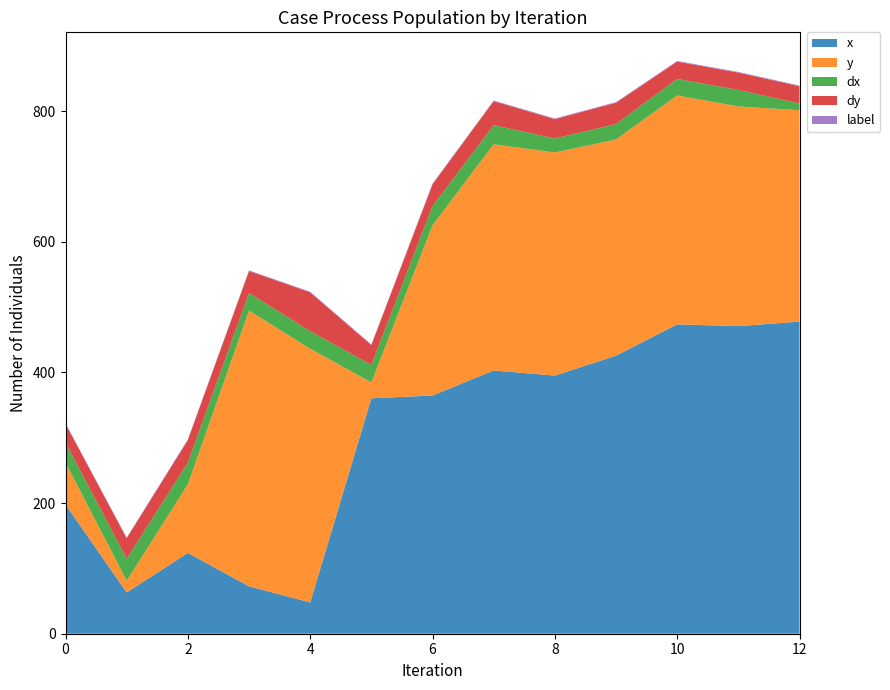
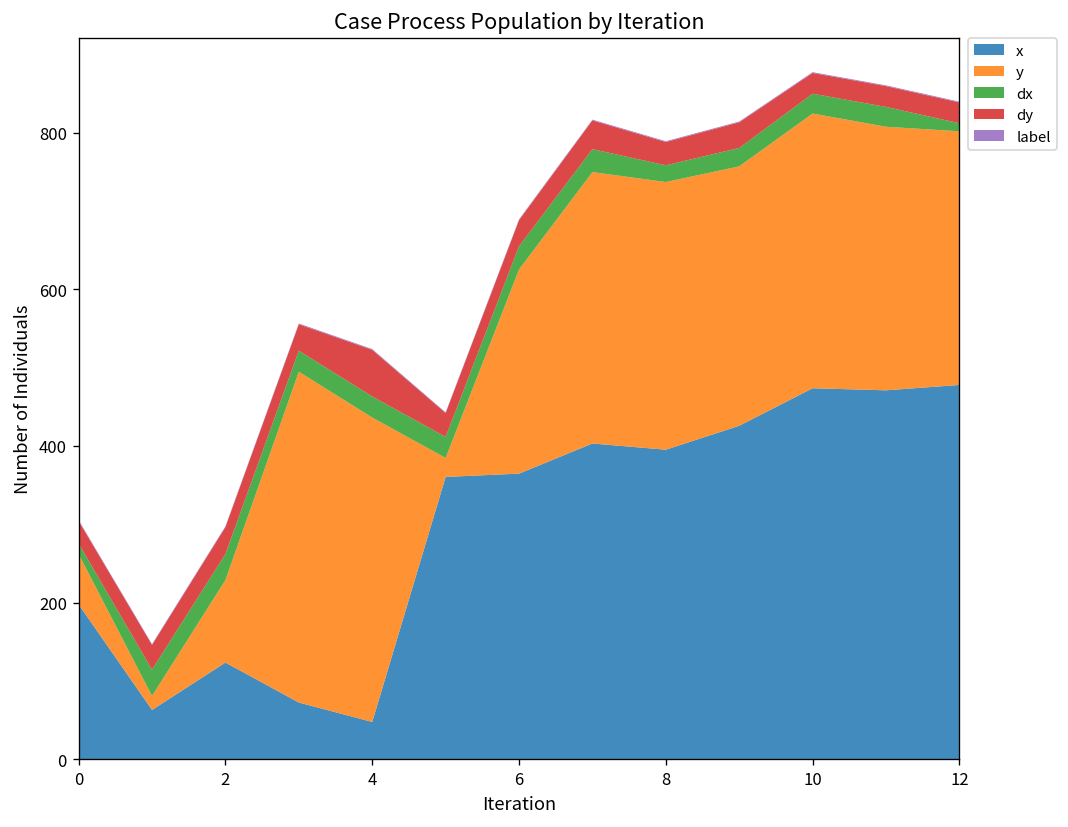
  {
    "x": {
      "0": 200,
      "2": 120,
      "4": 50,
      "6": 360,
      "8": 400,
      "10": 470,
      "12": 480
    },
    "y": {
      "0": 60,
      "2": 110,
      "4": 390,
      "6": 260,
      "8": 340,
      "10": 350,
      "12": 320
    },
    "dx": {
-     "0": 30,
+     "0": 10,
      "2": 30,
      "4": 30,
      "6": 30,
      "8": 20,
      "10": 30,
      "12": 10
    }
  }
